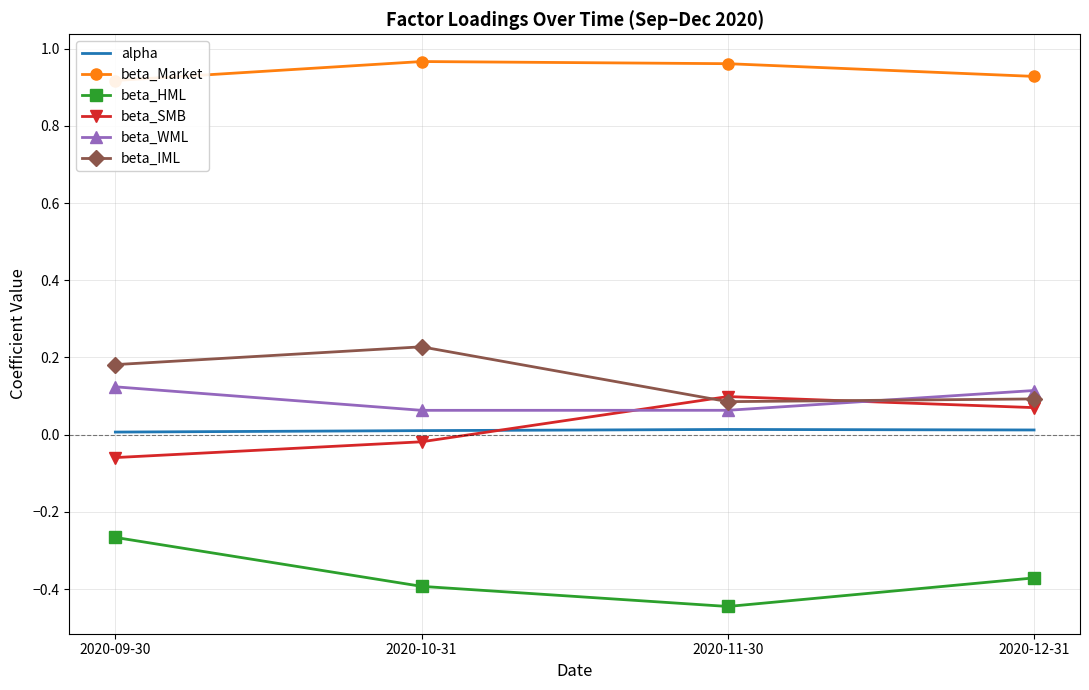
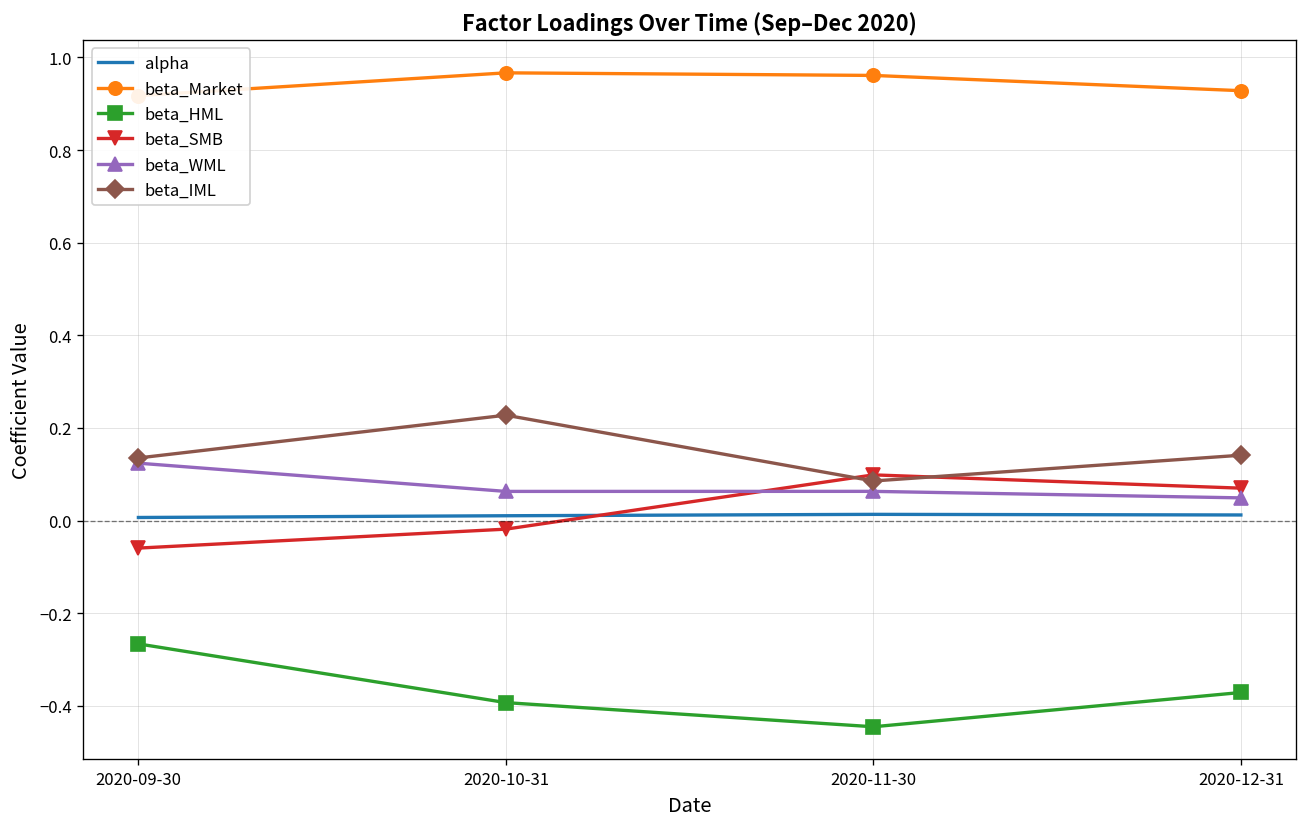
  {
    "alpha": {
      "2020-09-30": 0.01,
      "2020-10-31": 0.01,
      "2020-11-30": 0.01,
      "2020-12-31": 0.01
    },
    "beta_Market": {
      "2020-10-31": 0.97,
      "2020-11-30": 0.96,
      "2020-12-31": 0.93
    },
    "beta_HML": {
      "2020-09-30": -0.27,
      "2020-10-31": -0.39,
      "2020-11-30": -0.44,
      "2020-12-31": -0.37
    },
    "beta_SMB": {
      "2020-09-30": -0.06,
      "2020-10-31": -0.02,
      "2020-11-30": 0.10,
      "2020-12-31": 0.07
    },
    "beta_WML": {
      "2020-09-30": 0.12,
      "2020-10-31": 0.06,
      "2020-11-30": 0.06,
-     "2020-12-31": 0.11
+     "2020-12-31": 0.05
    },
    "beta_IML": {
-     "2020-09-30": 0.18,
+     "2020-09-30": 0.14,
      "2020-10-31": 0.23,
      "2020-11-30": 0.09,
-     "2020-12-31": 0.09
+     "2020-12-31": 0.14
    }
  }
